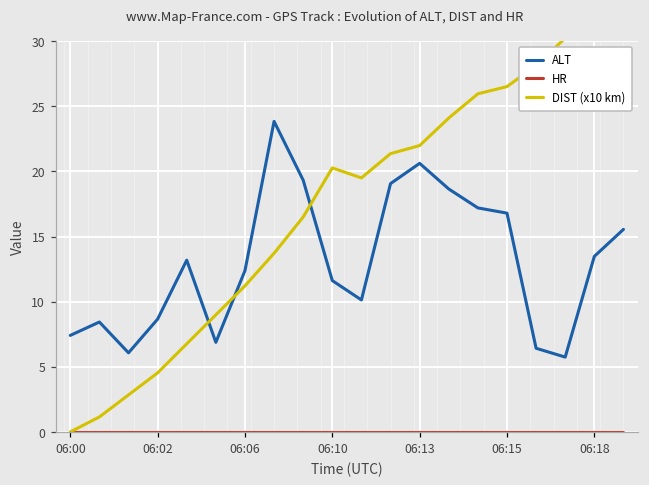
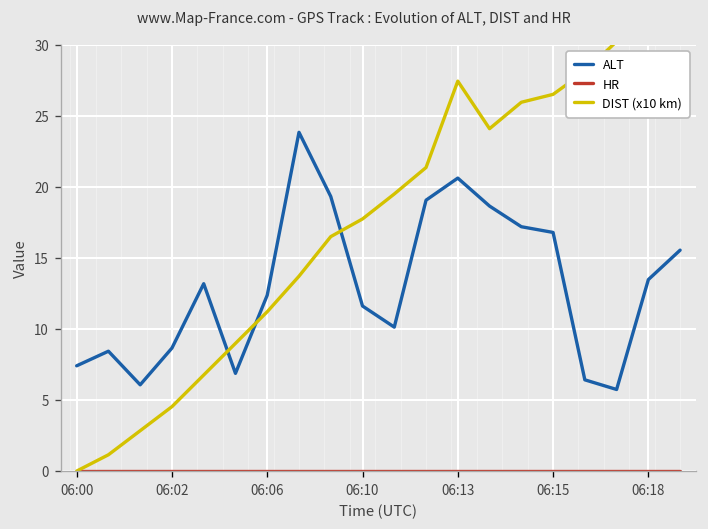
  {
    "ALT": {
      "06:00": 7.4,
      "06:06": 12.4,
      "06:10": 11.6,
      "06:13": 20.6
    },
    "HR": {
      "06:06": 0.0,
      "06:10": 0.0,
      "06:13": 0.0
    },
    "DIST (x10 km)": {
      "06:06": 11.2,
-     "06:10": 20.3,
-     "06:13": 22.0
+     "06:10": 17.7,
+     "06:13": 27.4
    }
  }
